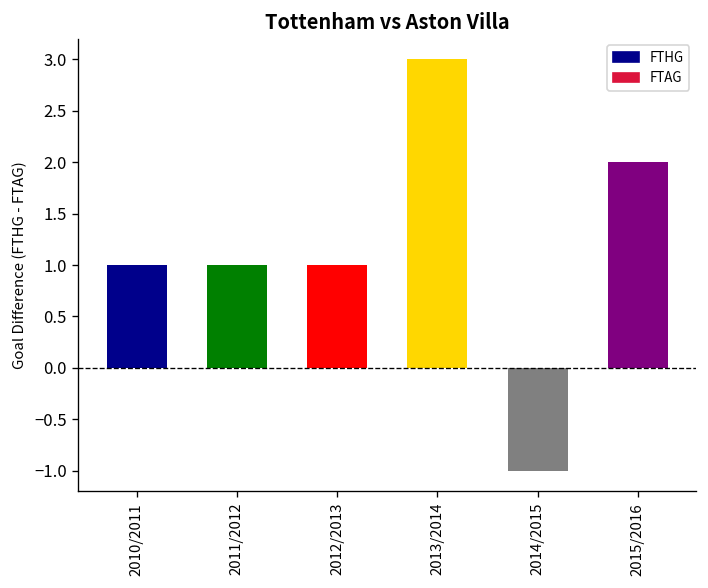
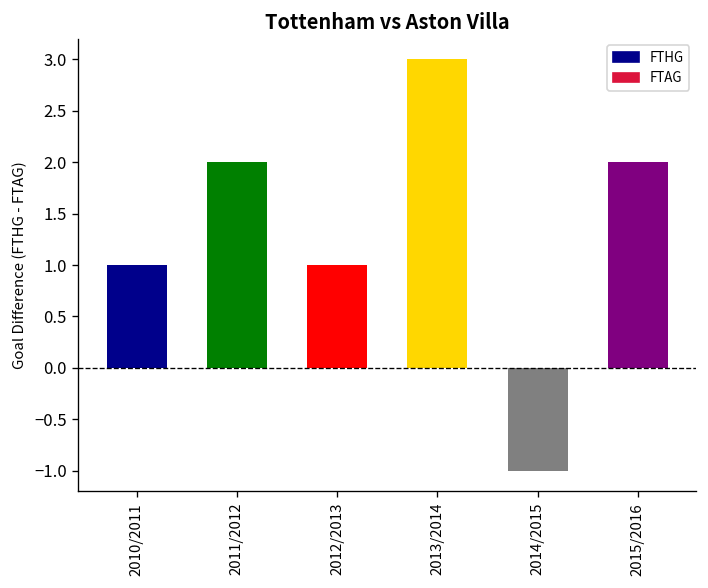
  {
    "2010/2011": 1,
-   "2011/2012": 1,
+   "2011/2012": 2,
    "2012/2013": 1,
    "2013/2014": 3,
    "2014/2015": -1,
    "2015/2016": 2
  }
